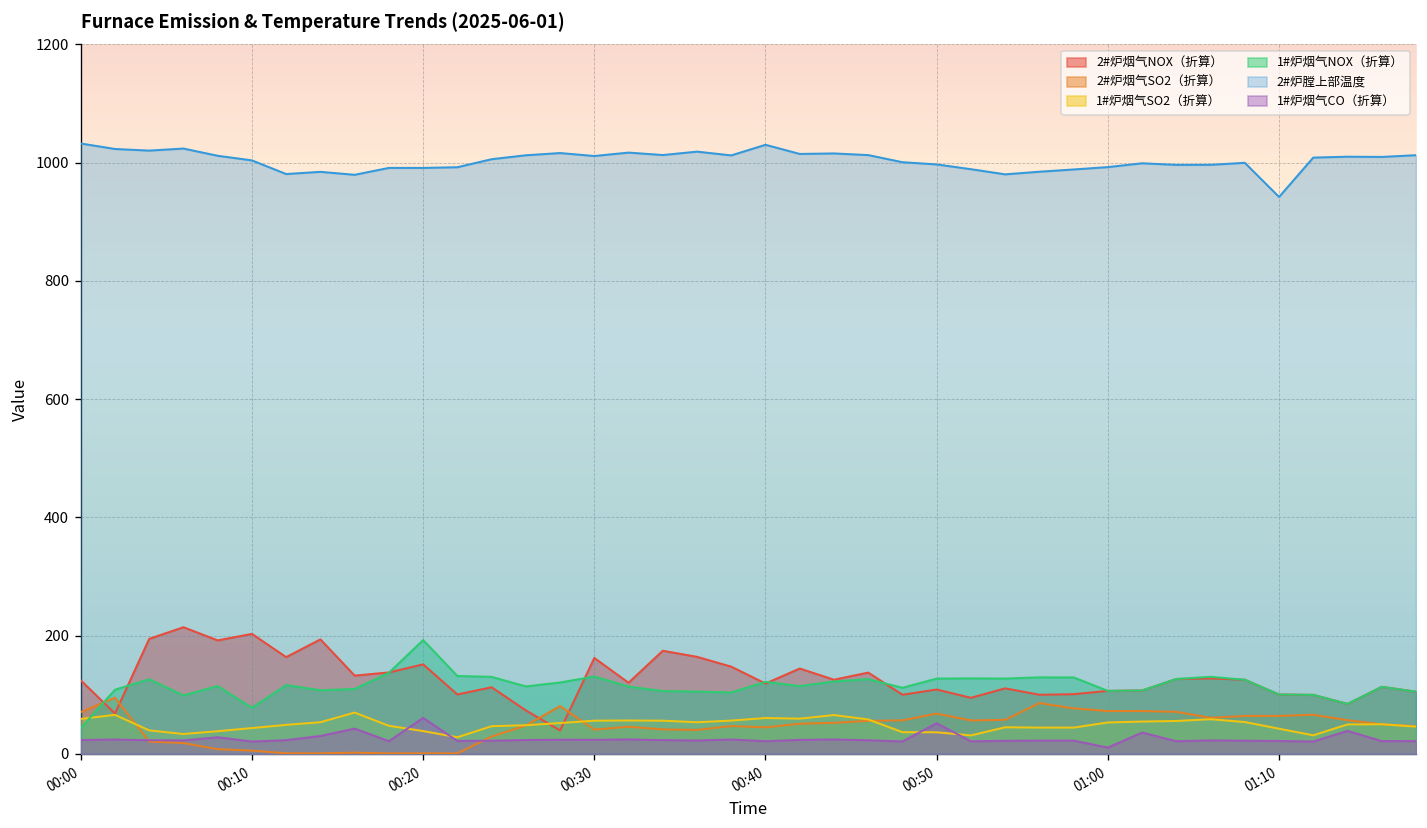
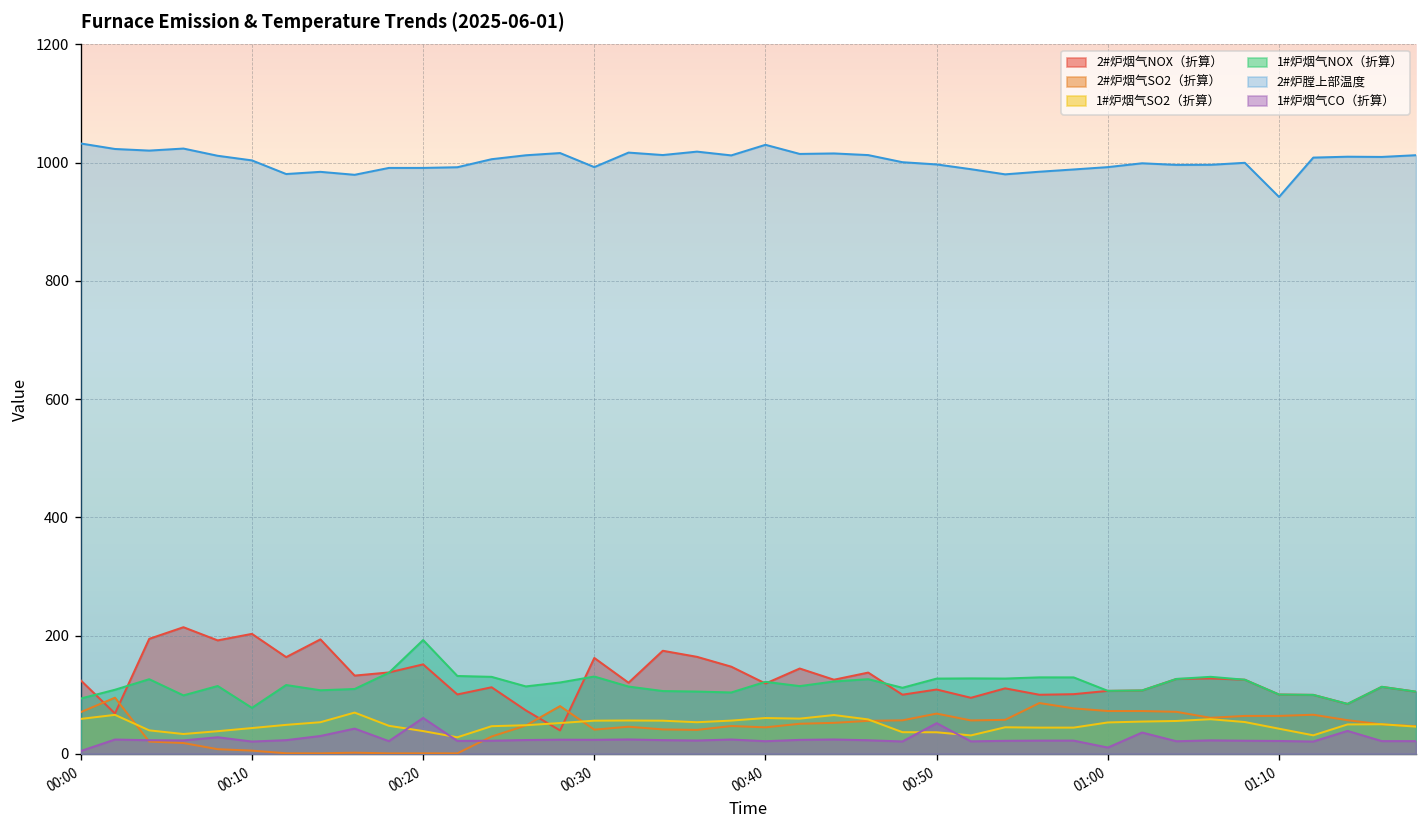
  {
    "1#炉烟气NOX（折算）": {
-     "00:00": 40,
+     "00:00": 90,
      "00:10": 80,
      "00:20": 190,
      "00:30": 130,
      "00:50": 130
    },
    "2#炉膛上部温度": {
      "00:00": 1030,
      "00:10": 1000,
      "00:20": 990,
-     "00:30": 1010,
+     "00:30": 990,
      "00:40": 1030,
      "00:50": 1000,
      "01:00": 990,
      "01:10": 940
    },
    "1#炉烟气CO（折算）": {
-     "00:00": 20,
+     "00:00": 0,
      "00:10": 20,
      "00:20": 60,
      "00:30": 20,
      "00:40": 20,
      "00:50": 50,
      "01:00": 10,
      "01:10": 20
    }
  }
